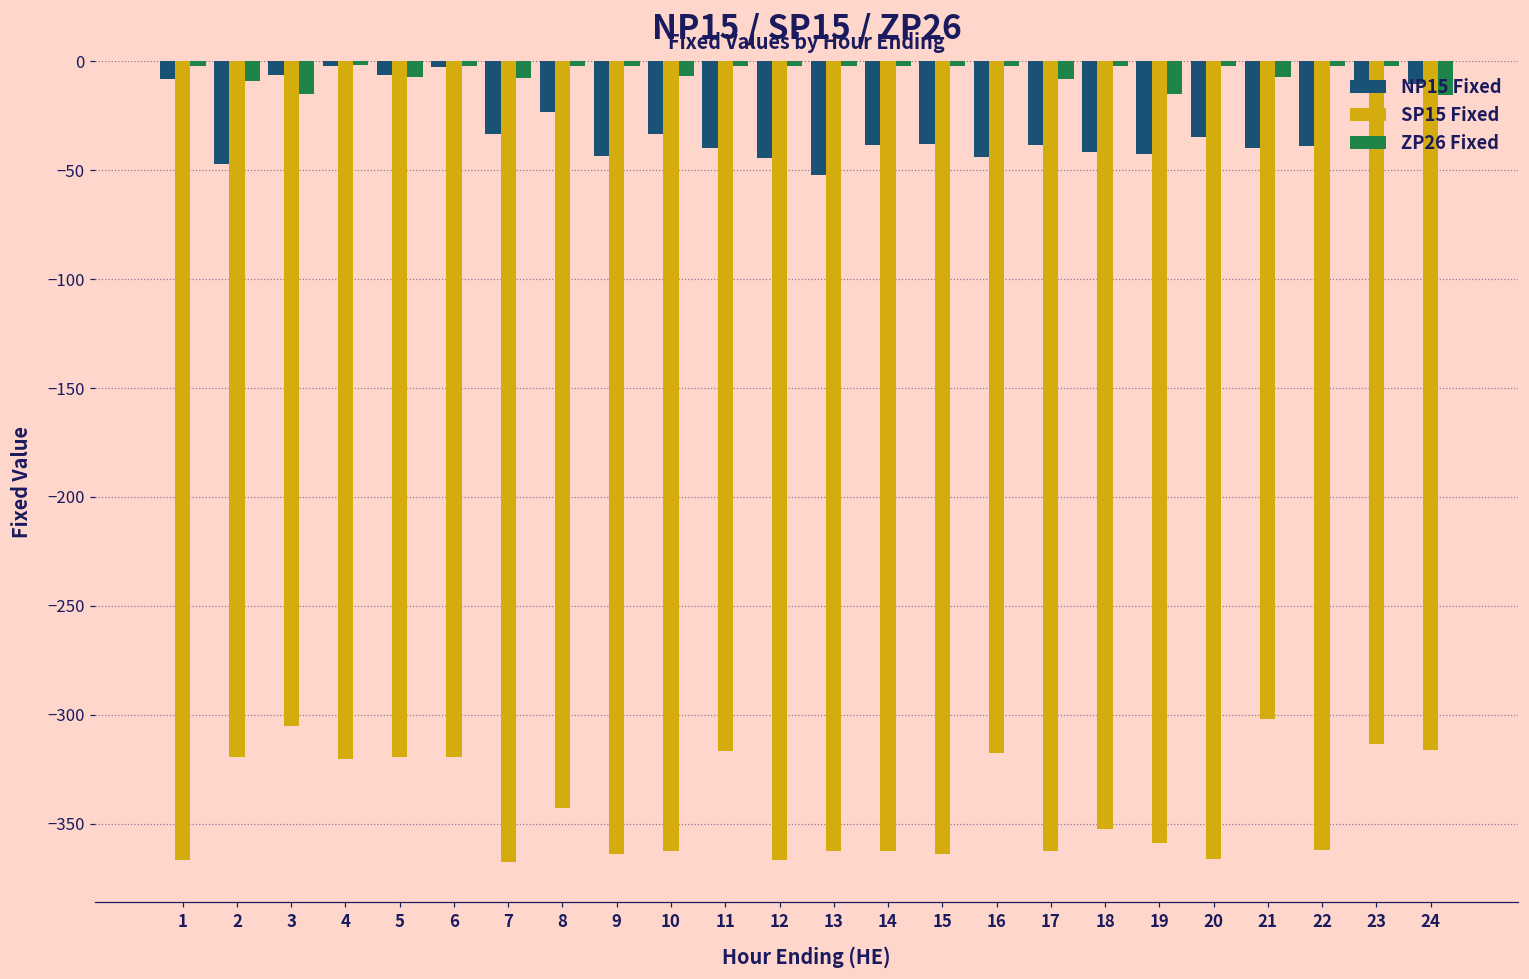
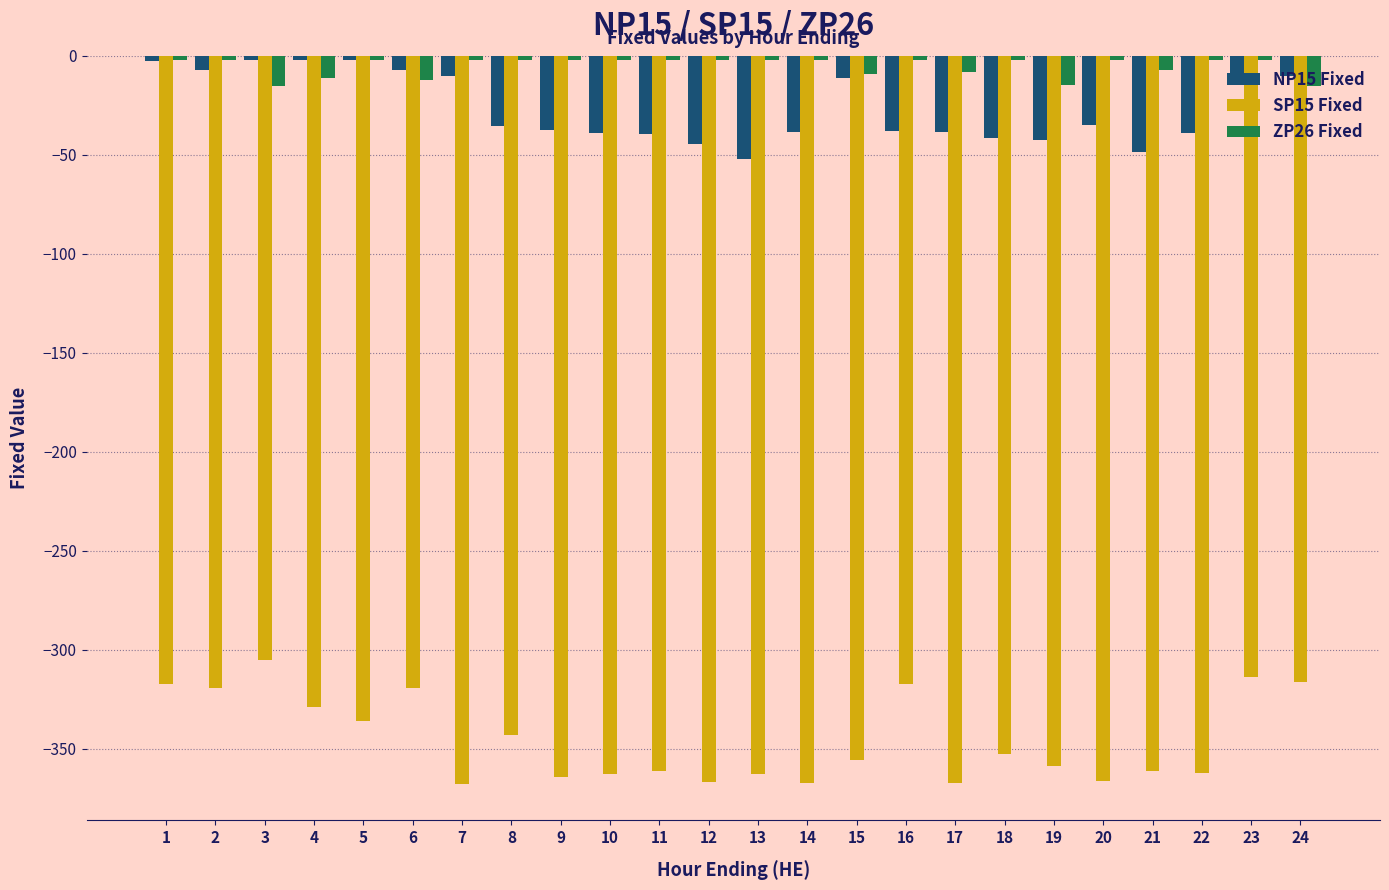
  {
    "NP15 Fixed": {
-     "1": -8,
-     "2": -47,
-     "3": -6,
+     "1": -3,
+     "2": -7,
+     "3": -2,
      "4": -2,
-     "5": -6,
-     "6": -3,
-     "7": -33,
-     "8": -23,
-     "9": -44,
-     "10": -33,
+     "5": -2,
+     "6": -7,
+     "7": -10,
+     "8": -35,
+     "9": -37,
+     "10": -39,
      "11": -40,
      "12": -45,
      "13": -52,
      "14": -38,
-     "15": -38,
-     "16": -44,
+     "15": -11,
+     "16": -38,
      "17": -39,
      "18": -42,
      "19": -42,
      "20": -35,
-     "21": -40,
+     "21": -49,
      "22": -39
    },
    "SP15 Fixed": {
-     "1": -367,
+     "1": -317,
      "2": -319,
      "3": -305,
-     "4": -320,
-     "5": -319,
+     "4": -329,
+     "5": -336,
      "6": -319,
      "7": -368,
      "8": -343,
      "9": -364,
      "10": -363,
-     "11": -317,
+     "11": -361,
      "12": -367,
      "13": -363,
-     "14": -363,
-     "15": -364,
+     "14": -367,
+     "15": -356,
      "16": -318,
-     "17": -362,
+     "17": -367,
      "18": -353,
      "19": -359,
      "20": -366,
-     "21": -302,
+     "21": -361,
      "22": -362,
      "23": -314,
      "24": -316
    },
    "ZP26 Fixed": {
      "1": -2,
-     "2": -9,
+     "2": -2,
      "3": -15,
-     "4": -2,
-     "5": -7,
-     "6": -2,
-     "7": -8,
+     "4": -11,
+     "5": -2,
+     "6": -12,
+     "7": -2,
      "8": -2,
      "9": -2,
-     "10": -7,
+     "10": -2,
      "11": -2,
      "12": -2,
      "13": -2,
      "14": -2,
-     "15": -2,
+     "15": -9,
      "16": -2,
      "17": -8,
      "18": -2,
      "19": -15,
      "20": -2,
      "21": -7,
      "22": -2,
      "23": -2
    }
  }
